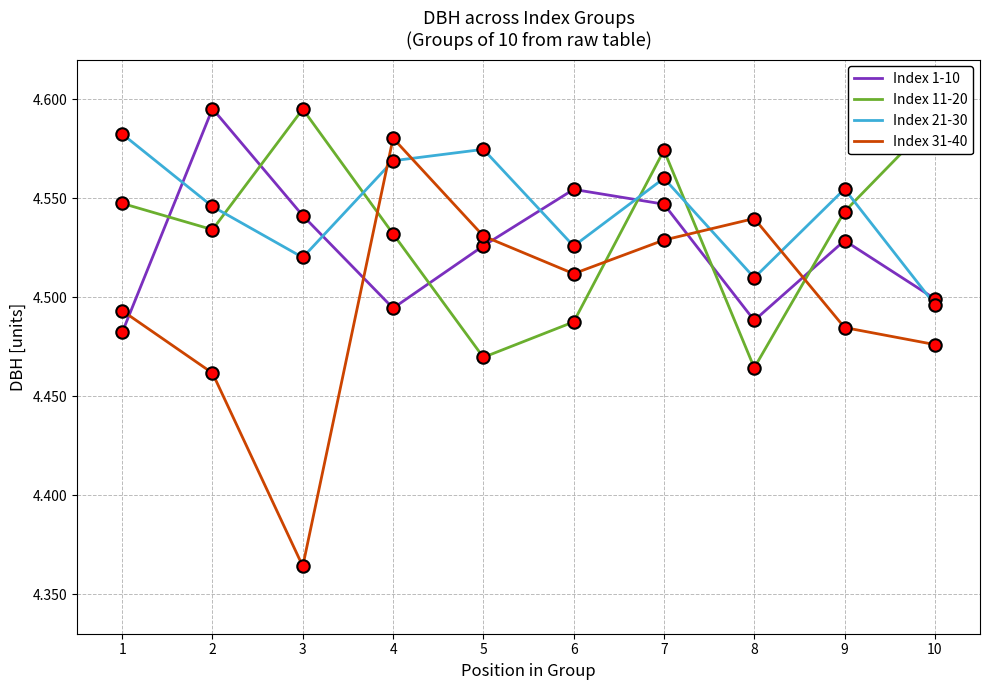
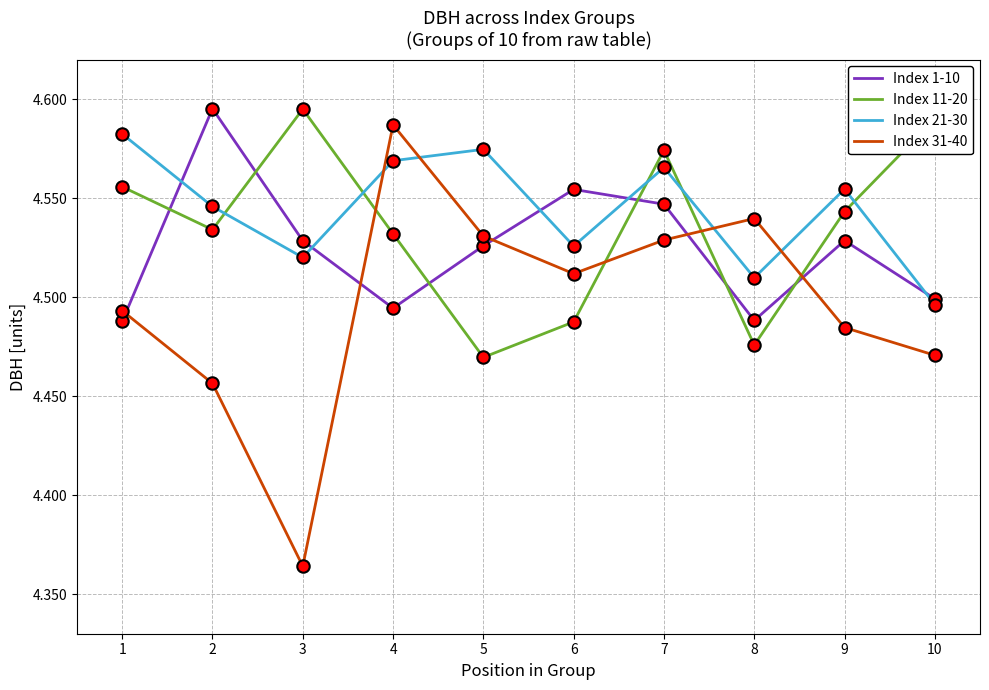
  {
    "Index 1-10": {
-     "1": 4.482,
+     "1": 4.488,
      "2": 4.595,
-     "3": 4.541,
+     "3": 4.529,
      "4": 4.494,
      "5": 4.526,
      "6": 4.554,
      "7": 4.547,
      "8": 4.488,
      "9": 4.529,
      "10": 4.499
    },
    "Index 11-20": {
-     "1": 4.547,
+     "1": 4.556,
      "2": 4.534,
      "3": 4.595,
      "4": 4.532,
      "5": 4.470,
      "6": 4.487,
      "7": 4.574,
-     "8": 4.464,
+     "8": 4.476,
      "9": 4.543
    },
    "Index 21-30": {
      "1": 4.582,
      "2": 4.546,
      "3": 4.520,
      "4": 4.569,
      "5": 4.575,
      "6": 4.526,
-     "7": 4.560,
+     "7": 4.565,
      "8": 4.510,
      "9": 4.555,
      "10": 4.496
    },
    "Index 31-40": {
      "1": 4.493,
-     "2": 4.462,
+     "2": 4.456,
      "3": 4.364,
-     "4": 4.580,
+     "4": 4.587,
      "5": 4.531,
      "6": 4.512,
      "7": 4.529,
      "8": 4.540,
      "9": 4.485,
-     "10": 4.476
+     "10": 4.471
    }
  }
